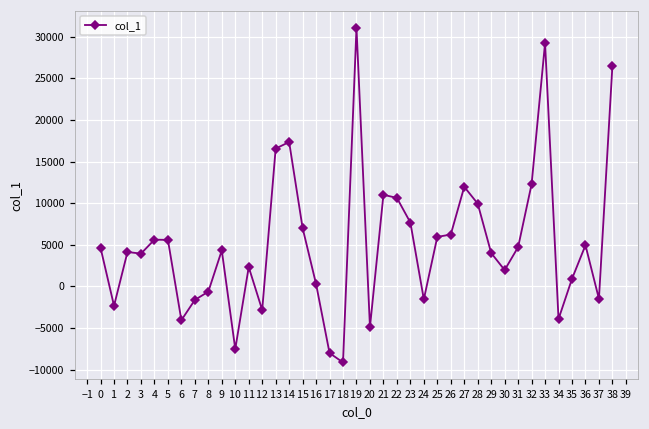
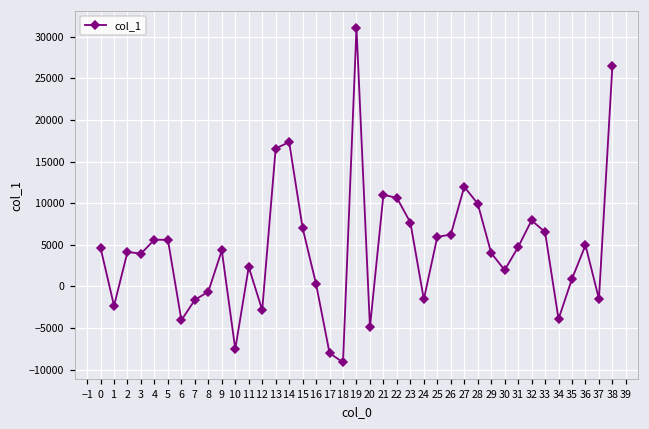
  {
    "0": 5000,
    "1": -2000,
    "2": 4000,
    "3": 4000,
    "4": 6000,
    "5": 6000,
    "6": -4000,
    "7": -2000,
    "8": -1000,
    "9": 4000,
    "10": -8000,
    "11": 2000,
    "12": -3000,
    "13": 17000,
    "14": 17000,
    "15": 7000,
    "16": 0,
    "17": -8000,
    "18": -9000,
    "19": 31000,
    "20": -5000,
    "21": 11000,
    "22": 11000,
    "23": 8000,
    "24": -2000,
    "25": 6000,
    "26": 6000,
    "27": 12000,
    "28": 10000,
    "29": 4000,
    "30": 2000,
    "31": 5000,
-   "32": 12000,
-   "33": 29000,
+   "32": 8000,
+   "33": 7000,
    "34": -4000,
    "35": 1000,
    "36": 5000,
    "37": -2000,
    "38": 27000
  }
